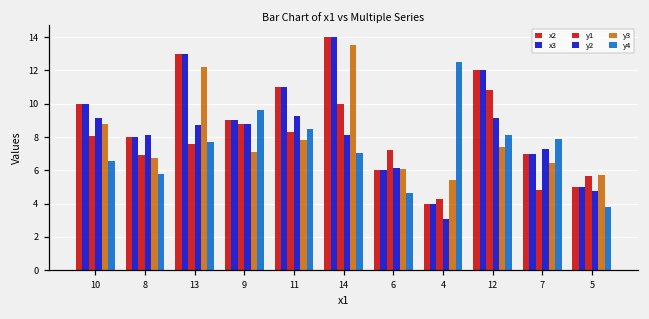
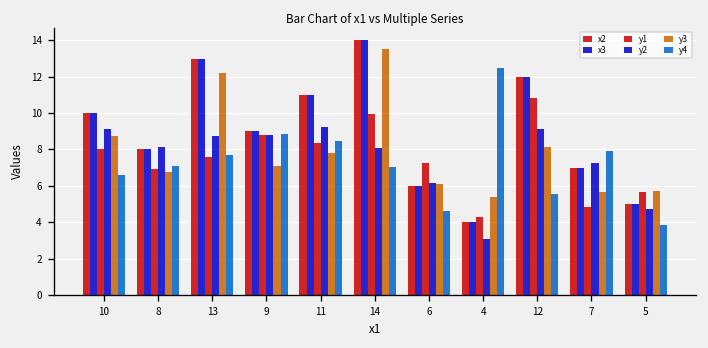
  {
    "y3": {
      "10": 8.8,
      "8": 6.8,
      "13": 12.2,
      "9": 7.1,
      "11": 7.8,
      "14": 13.5,
      "6": 6.1,
      "4": 5.4,
-     "12": 7.4,
-     "7": 6.4,
+     "12": 8.2,
+     "7": 5.7,
      "5": 5.7
    },
    "y4": {
      "10": 6.6,
-     "8": 5.8,
+     "8": 7.1,
      "13": 7.7,
-     "9": 9.6,
+     "9": 8.8,
      "11": 8.5,
      "14": 7.0,
      "6": 4.6,
      "4": 12.5,
-     "12": 8.1,
+     "12": 5.6,
      "7": 7.9,
      "5": 3.8
    }
  }
